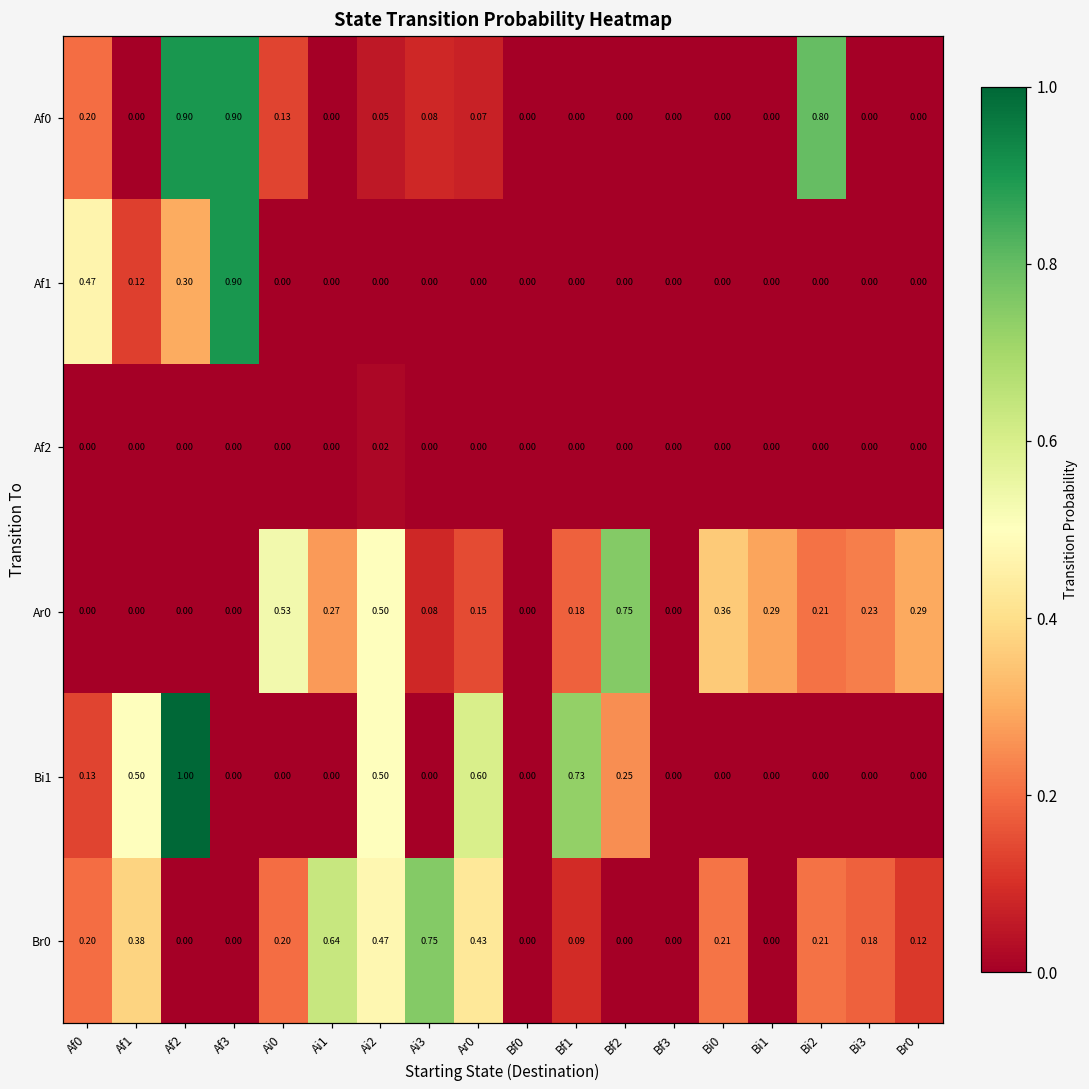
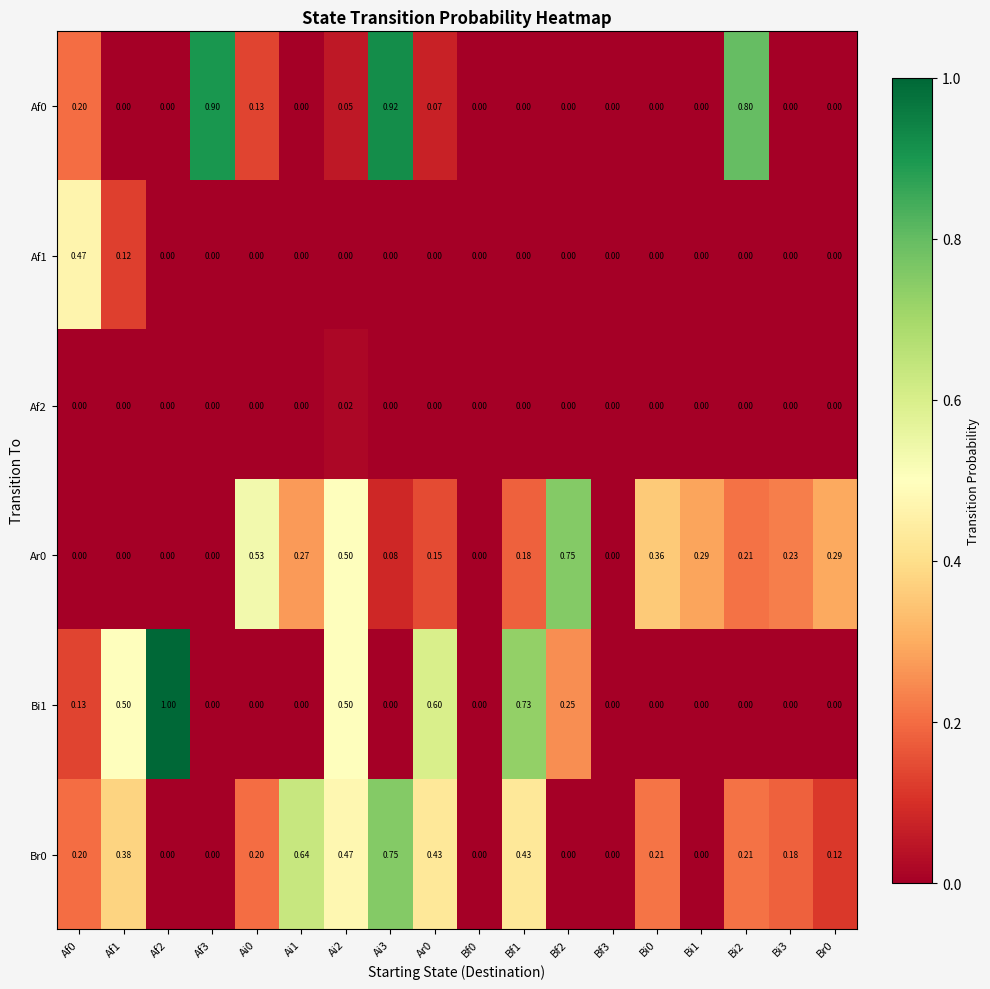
  {
    "Af0": {
      "Af0": 0.20,
      "Af1": 0.00,
-     "Af2": 0.90,
+     "Af2": 0.00,
      "Af3": 0.90,
      "Ai0": 0.13,
      "Ai1": 0.00,
      "Ai2": 0.05,
-     "Ai3": 0.08,
+     "Ai3": 0.92,
      "Ar0": 0.07,
      "Bf0": 0.00,
      "Bf1": 0.00,
      "Bf2": 0.00,
      "Bf3": 0.00,
      "Bi0": 0.00,
      "Bi1": 0.00,
      "Bi2": 0.80,
      "Bi3": 0.00,
      "Br0": 0.00
    },
    "Af1": {
      "Af0": 0.47,
      "Af1": 0.12,
-     "Af2": 0.30,
-     "Af3": 0.90,
+     "Af2": 0.00,
+     "Af3": 0.00,
      "Ai0": 0.00,
      "Ai1": 0.00,
      "Ai2": 0.00,
      "Ai3": 0.00,
      "Ar0": 0.00,
      "Bf0": 0.00,
      "Bf1": 0.00,
      "Bf2": 0.00,
      "Bf3": 0.00,
      "Bi0": 0.00,
      "Bi1": 0.00,
      "Bi2": 0.00,
      "Bi3": 0.00,
      "Br0": 0.00
    },
    "Af2": {
      "Af0": 0.00,
      "Af1": 0.00,
      "Af2": 0.00,
      "Af3": 0.00,
      "Ai0": 0.00,
      "Ai1": 0.00,
      "Ai2": 0.02,
      "Ai3": 0.00,
      "Ar0": 0.00,
      "Bf0": 0.00,
      "Bf1": 0.00,
      "Bf2": 0.00,
      "Bf3": 0.00,
      "Bi0": 0.00,
      "Bi1": 0.00,
      "Bi2": 0.00,
      "Bi3": 0.00,
      "Br0": 0.00
    },
    "Ar0": {
      "Af0": 0.00,
      "Af1": 0.00,
      "Af2": 0.00,
      "Af3": 0.00,
      "Ai0": 0.53,
      "Ai1": 0.27,
      "Ai2": 0.50,
      "Ai3": 0.08,
      "Ar0": 0.15,
      "Bf0": 0.00,
      "Bf1": 0.18,
      "Bf2": 0.75,
      "Bf3": 0.00,
      "Bi0": 0.36,
      "Bi1": 0.29,
      "Bi2": 0.21,
      "Bi3": 0.23,
      "Br0": 0.29
    },
    "Bi1": {
      "Af0": 0.13,
      "Af1": 0.50,
      "Af2": 1.00,
      "Af3": 0.00,
      "Ai0": 0.00,
      "Ai1": 0.00,
      "Ai2": 0.50,
      "Ai3": 0.00,
      "Ar0": 0.60,
      "Bf0": 0.00,
      "Bf1": 0.73,
      "Bf2": 0.25,
      "Bf3": 0.00,
      "Bi0": 0.00,
      "Bi1": 0.00,
      "Bi2": 0.00,
      "Bi3": 0.00,
      "Br0": 0.00
    },
    "Br0": {
      "Af0": 0.20,
      "Af1": 0.38,
      "Af2": 0.00,
      "Af3": 0.00,
      "Ai0": 0.20,
      "Ai1": 0.64,
      "Ai2": 0.47,
      "Ai3": 0.75,
      "Ar0": 0.43,
      "Bf0": 0.00,
-     "Bf1": 0.09,
+     "Bf1": 0.43,
      "Bf2": 0.00,
      "Bf3": 0.00,
      "Bi0": 0.21,
      "Bi1": 0.00,
      "Bi2": 0.21,
      "Bi3": 0.18,
      "Br0": 0.12
    }
  }
